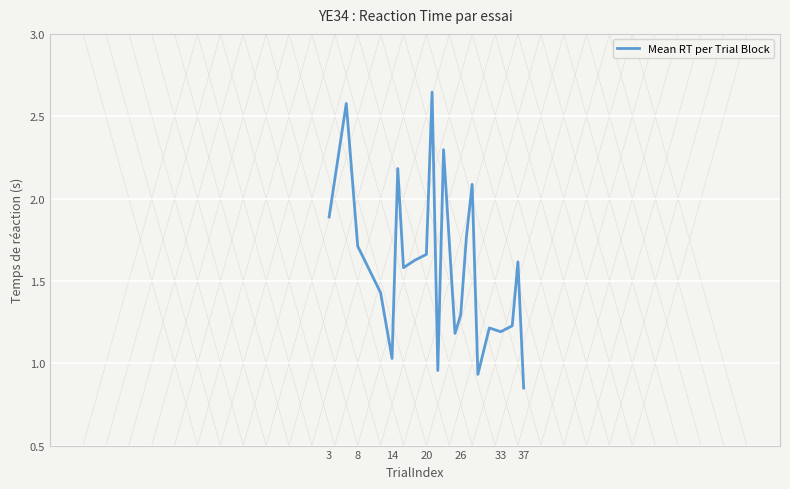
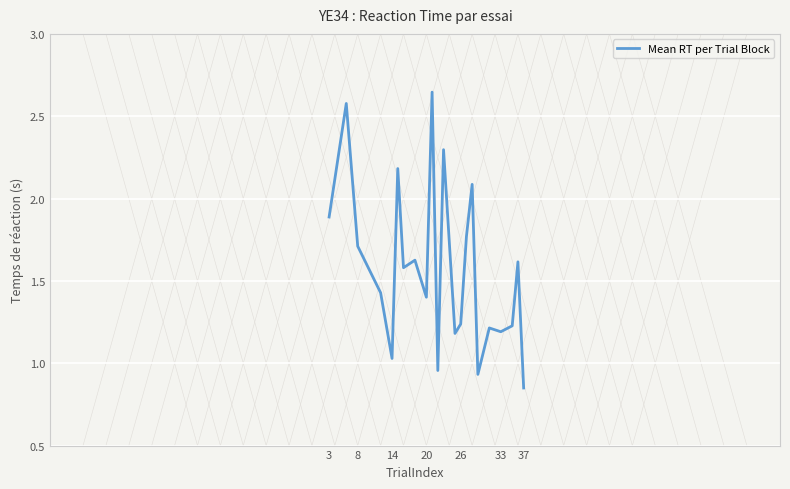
  {
    "Mean RT per Trial Block": {
      "3": 1.89,
      "8": 1.71,
      "14": 1.03,
-     "20": 1.66,
-     "26": 1.29,
+     "20": 1.40,
+     "26": 1.24,
      "33": 1.19,
      "37": 0.85
    }
  }
